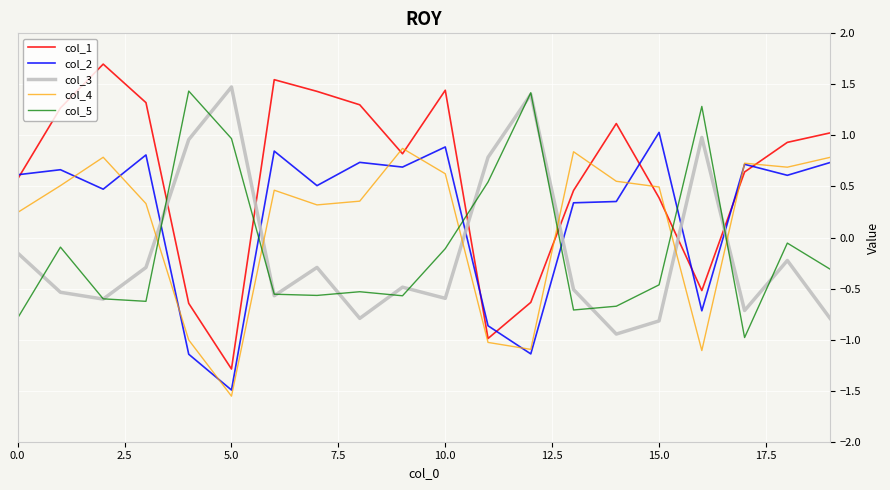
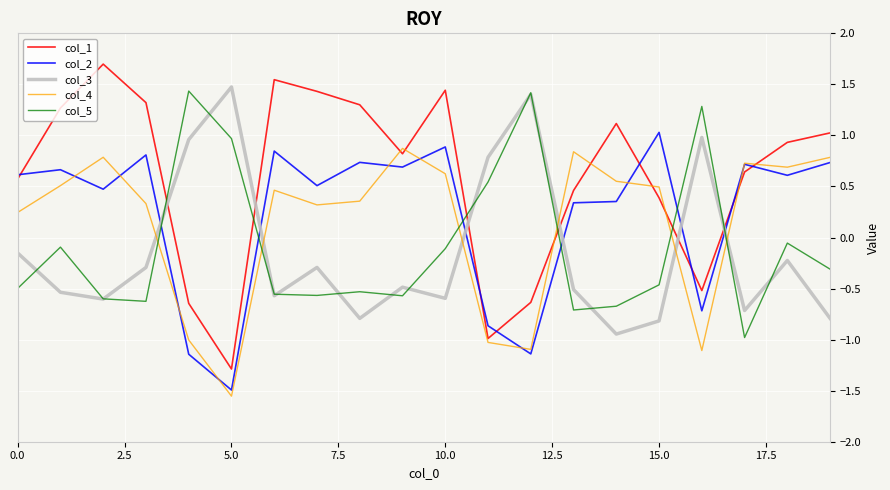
  {
    "col_1": {
      "0.0": 0.57,
      "5.0": -1.29,
      "10.0": 1.44,
      "15.0": 0.39
    },
    "col_2": {
      "0.0": 0.61,
      "5.0": -1.49,
      "10.0": 0.89,
      "15.0": 1.03
    },
    "col_3": {
      "0.0": -0.15,
      "5.0": 1.47,
      "10.0": -0.60,
      "15.0": -0.82
    },
    "col_4": {
      "0.0": 0.25,
      "5.0": -1.55,
      "10.0": 0.62,
      "15.0": 0.49
    },
    "col_5": {
-     "0.0": -0.79,
+     "0.0": -0.50,
      "5.0": 0.97,
      "10.0": -0.11,
      "15.0": -0.46
    }
  }
